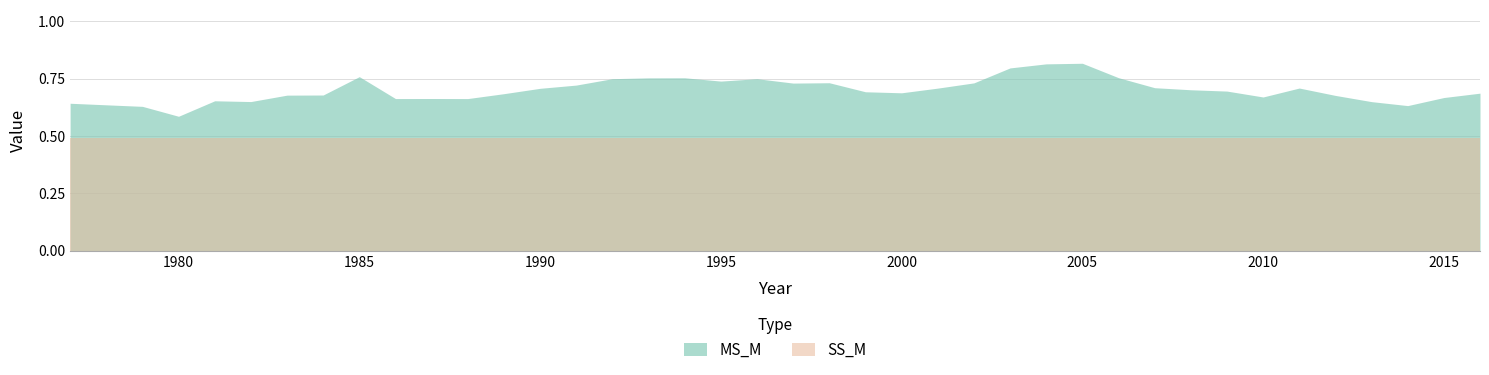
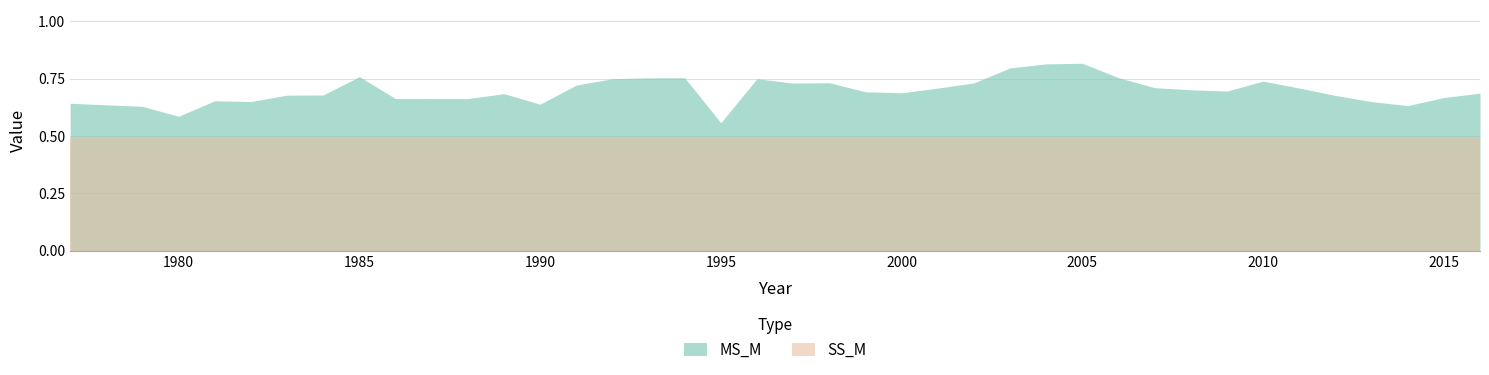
  {
    "MS_M": {
      "1980": 0.59,
      "1985": 0.76,
-     "1990": 0.71,
-     "1995": 0.74,
+     "1990": 0.64,
+     "1995": 0.56,
      "2000": 0.69,
      "2005": 0.82,
-     "2010": 0.67,
+     "2010": 0.74,
      "2015": 0.67
    },
    "SS_M": {
      "1980": 0.49,
      "1985": 0.49,
      "1990": 0.49,
      "1995": 0.49,
      "2000": 0.49,
      "2005": 0.49,
      "2010": 0.49,
      "2015": 0.49
    }
  }
